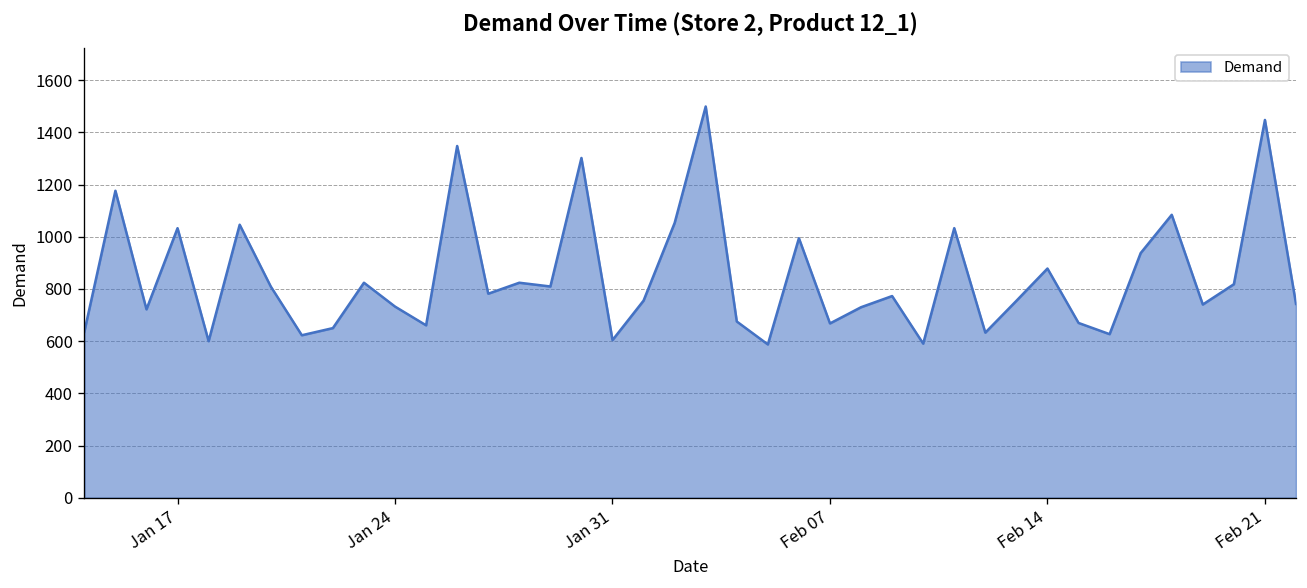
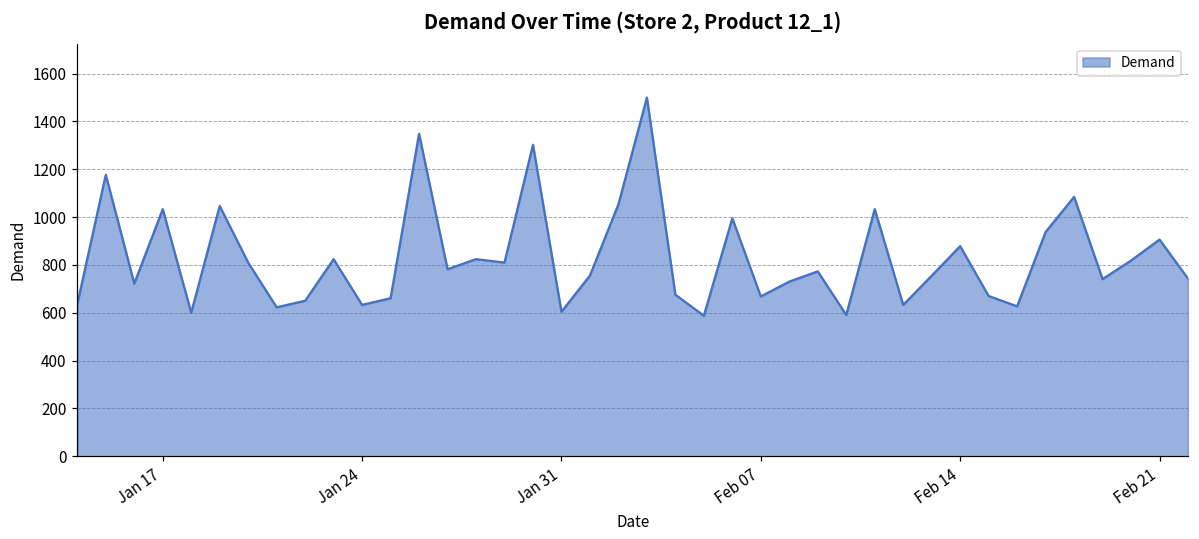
  {
    "Jan 17": 1030,
-   "Jan 24": 730,
+   "Jan 24": 630,
    "Jan 31": 600,
    "Feb 07": 670,
    "Feb 14": 880,
-   "Feb 21": 1450
+   "Feb 21": 910
  }
